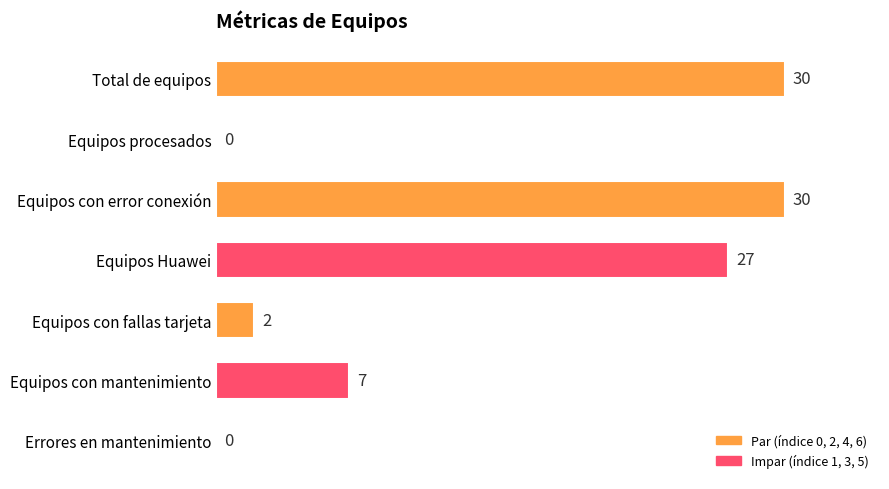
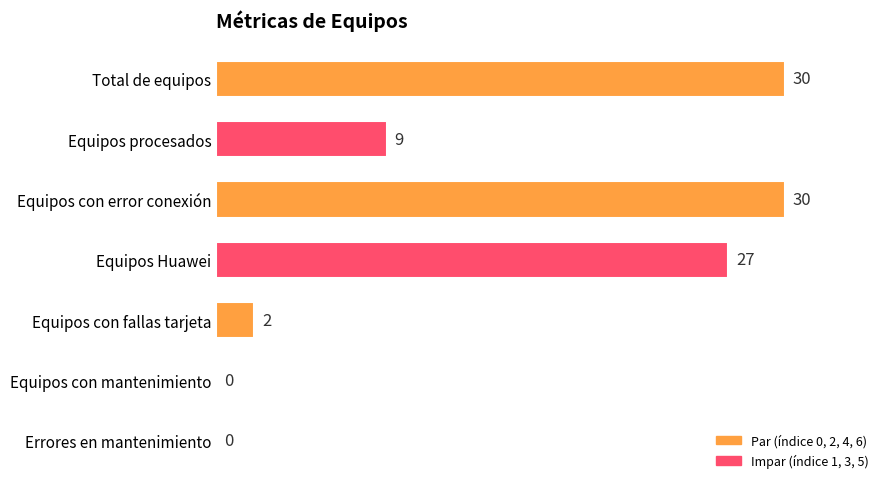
  {
    "Total de equipos": 30,
-   "Equipos procesados": 0,
+   "Equipos procesados": 9,
    "Equipos con error conexión": 30,
    "Equipos Huawei": 27,
    "Equipos con fallas tarjeta": 2,
-   "Equipos con mantenimiento": 7,
+   "Equipos con mantenimiento": 0,
    "Errores en mantenimiento": 0
  }
